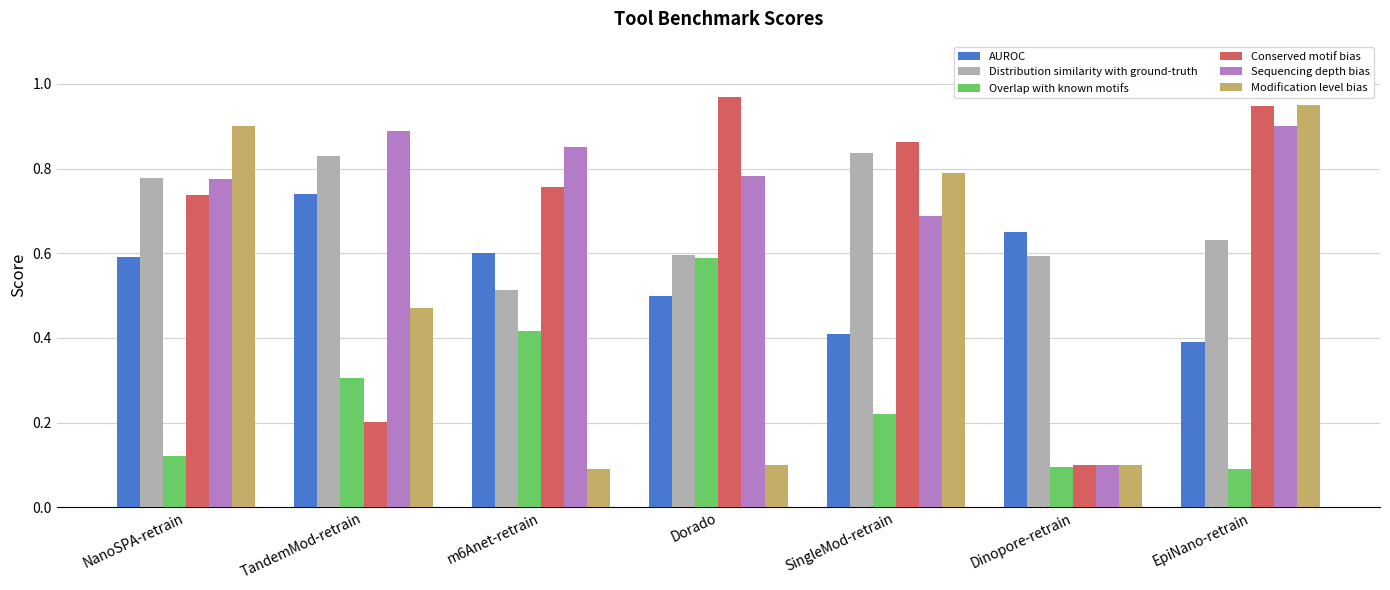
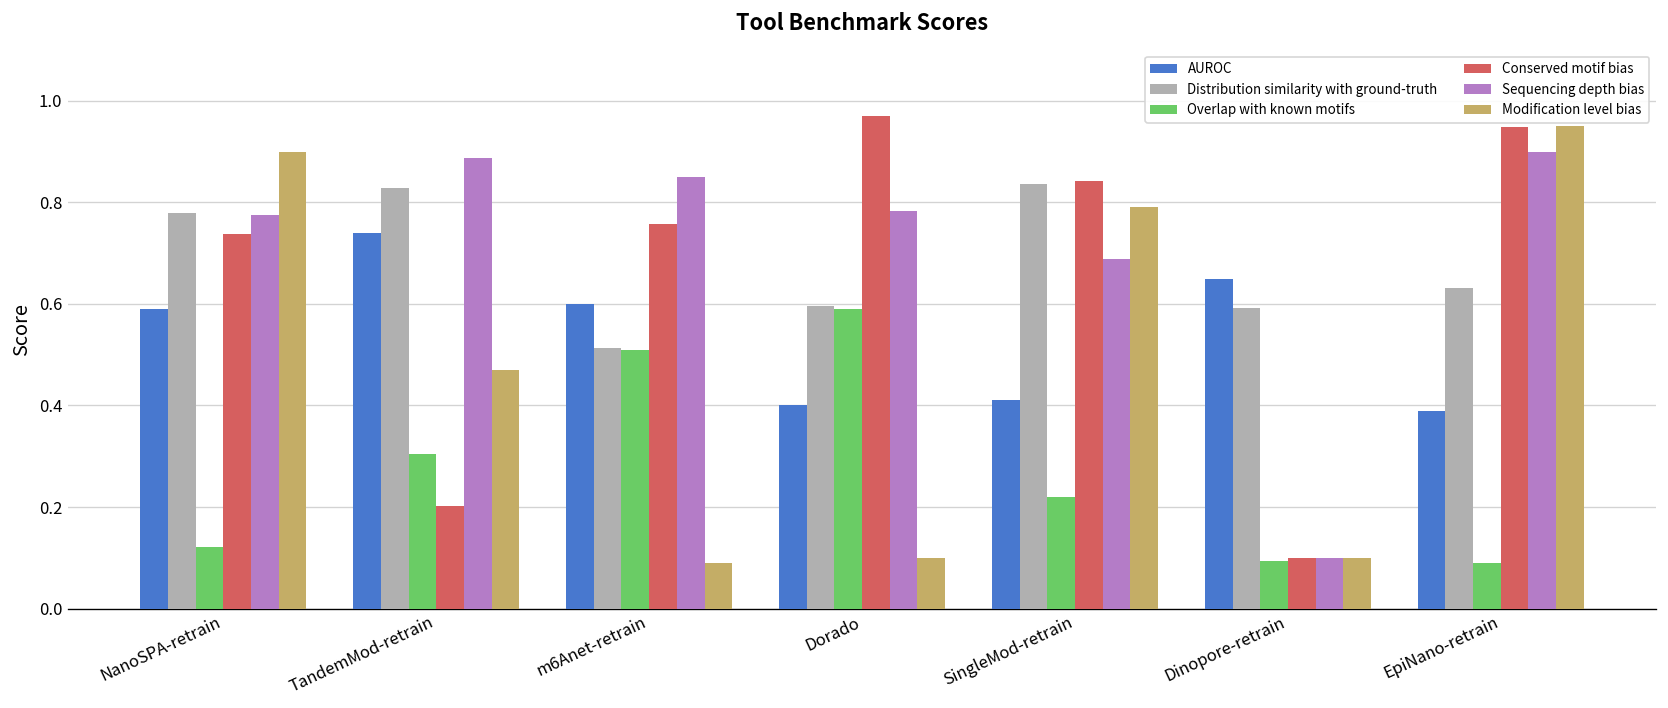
  {
    "AUROC": {
      "NanoSPA-retrain": 0.59,
      "TandemMod-retrain": 0.74,
      "m6Anet-retrain": 0.6,
-     "Dorado": 0.5,
+     "Dorado": 0.4,
      "SingleMod-retrain": 0.41,
      "Dinopore-retrain": 0.65,
      "EpiNano-retrain": 0.39
    },
    "Overlap with known motifs": {
      "NanoSPA-retrain": 0.12,
      "TandemMod-retrain": 0.30,
-     "m6Anet-retrain": 0.42,
+     "m6Anet-retrain": 0.51,
      "Dorado": 0.59,
      "SingleMod-retrain": 0.22,
      "Dinopore-retrain": 0.09,
      "EpiNano-retrain": 0.09
    },
    "Conserved motif bias": {
      "NanoSPA-retrain": 0.74,
      "TandemMod-retrain": 0.20,
      "m6Anet-retrain": 0.76,
      "Dorado": 0.97,
-     "SingleMod-retrain": 0.86,
+     "SingleMod-retrain": 0.84,
      "Dinopore-retrain": 0.10,
      "EpiNano-retrain": 0.95
    },
    "Modification level bias": {
      "NanoSPA-retrain": 0.90,
      "TandemMod-retrain": 0.47,
      "m6Anet-retrain": 0.09,
      "Dorado": 0.10,
      "SingleMod-retrain": 0.79,
      "Dinopore-retrain": 0.10,
      "EpiNano-retrain": 0.95
    }
  }
